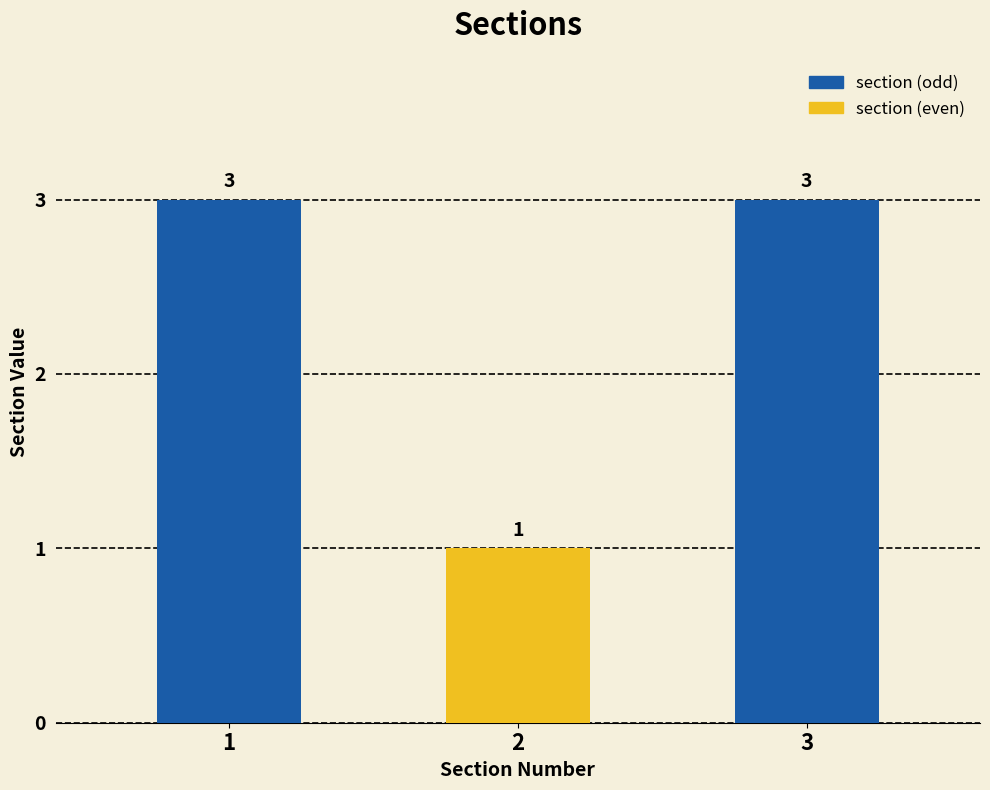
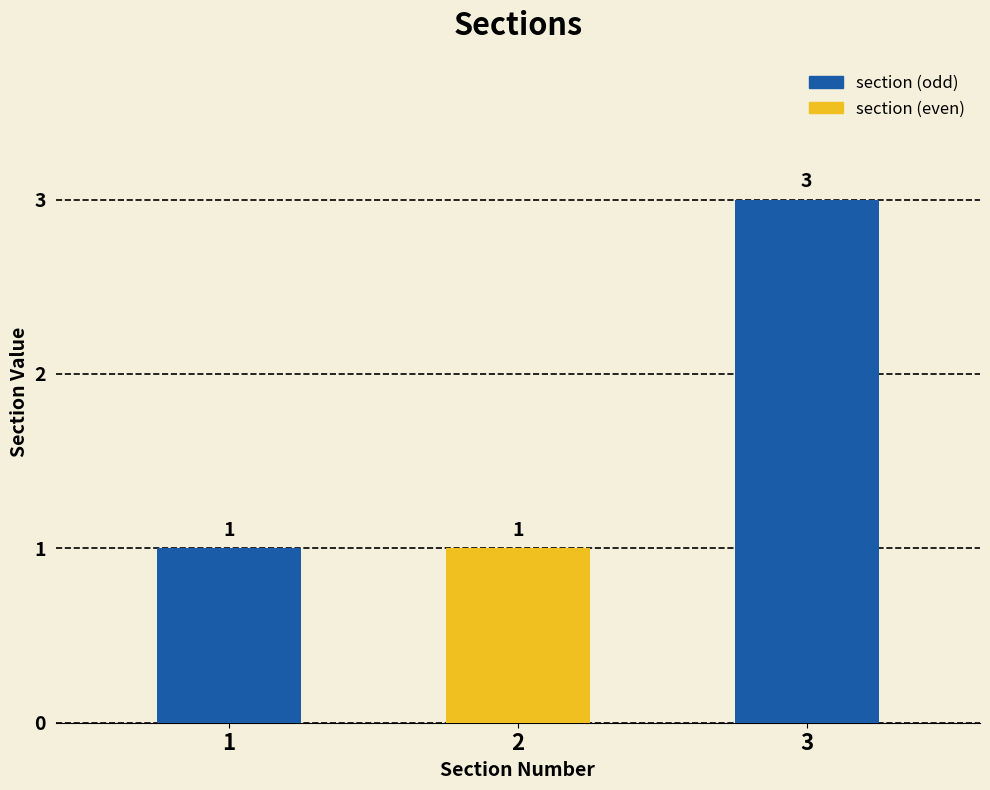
  {
-   "1": 3,
+   "1": 1,
    "2": 1,
    "3": 3
  }
